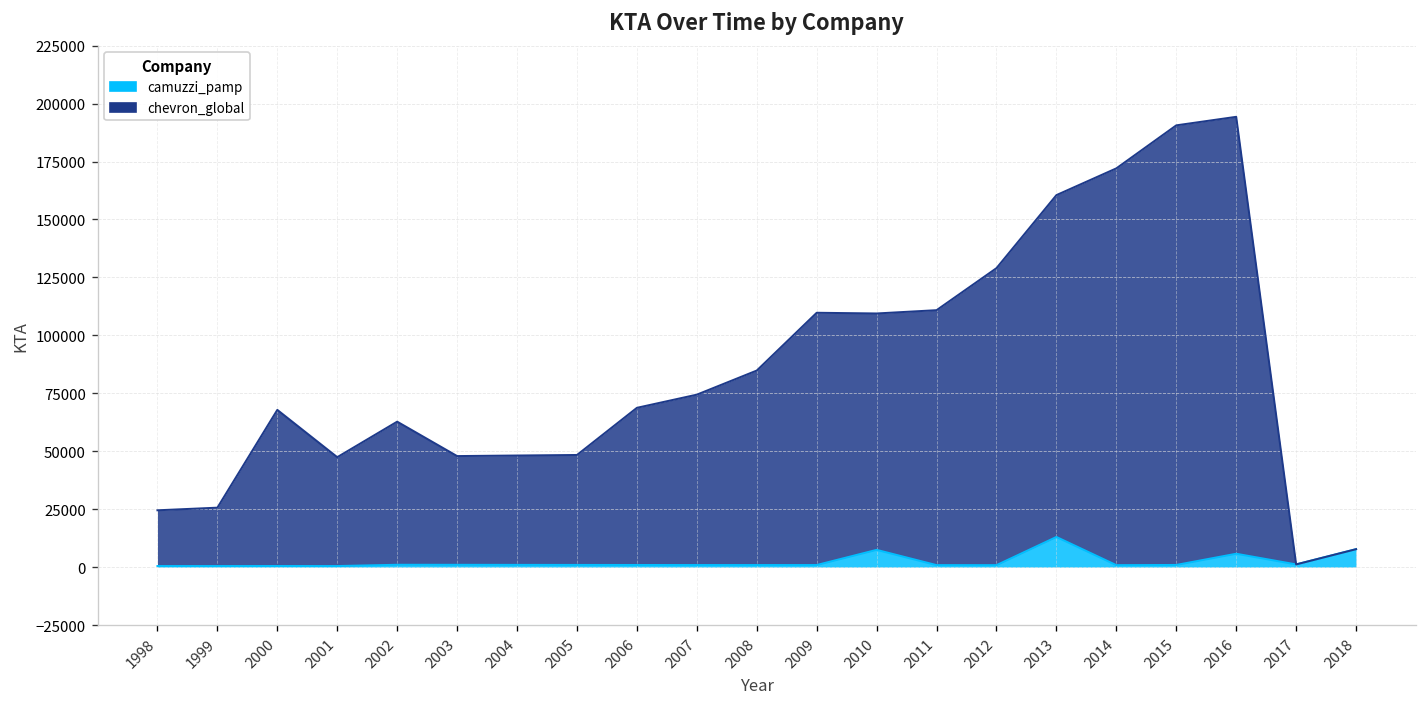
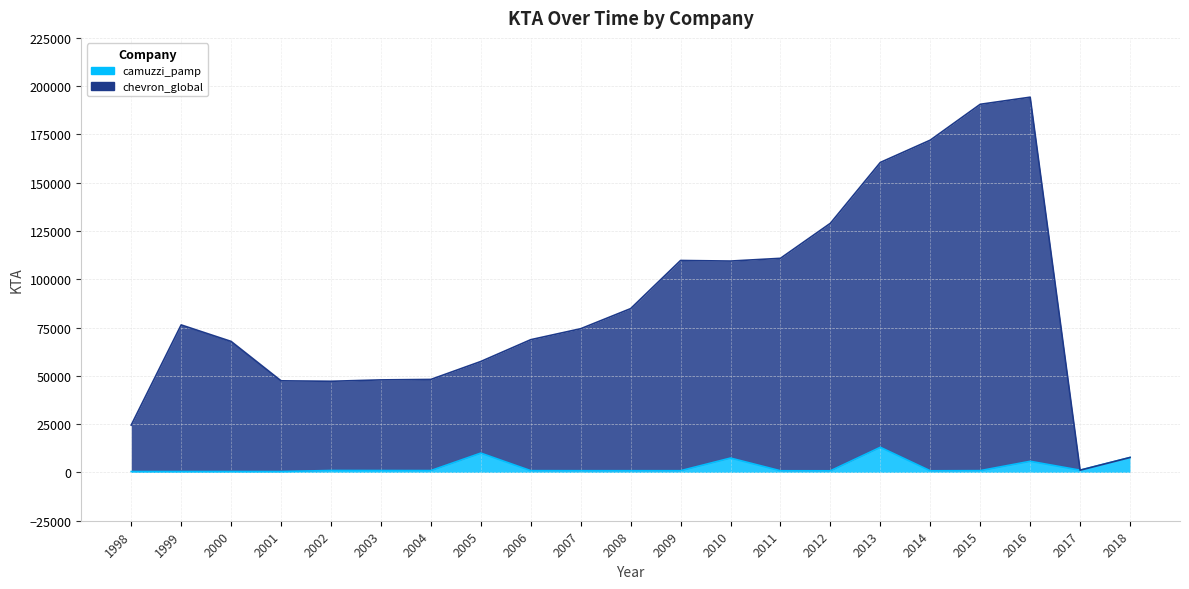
  {
    "camuzzi_pamp": {
      "1998": 0,
      "1999": 0,
      "2000": 0,
      "2001": 0,
      "2002": 1000,
      "2003": 1000,
      "2004": 1000,
-     "2005": 1000,
+     "2005": 10000,
      "2006": 1000,
      "2007": 1000,
      "2008": 1000,
      "2009": 1000,
      "2010": 7000,
      "2011": 1000,
      "2012": 1000,
      "2013": 13000,
      "2014": 1000,
      "2015": 1000,
      "2016": 6000
    },
    "chevron_global": {
      "1998": 24000,
-     "1999": 25000,
+     "1999": 76000,
      "2000": 67000,
      "2001": 47000,
-     "2002": 62000,
+     "2002": 46000,
      "2003": 47000,
      "2004": 47000,
      "2005": 47000,
      "2006": 68000,
      "2007": 74000,
      "2008": 84000,
      "2009": 109000,
      "2010": 102000,
      "2011": 110000,
      "2012": 128000,
      "2013": 147000,
      "2014": 171000,
      "2015": 190000,
      "2016": 189000
    }
  }
